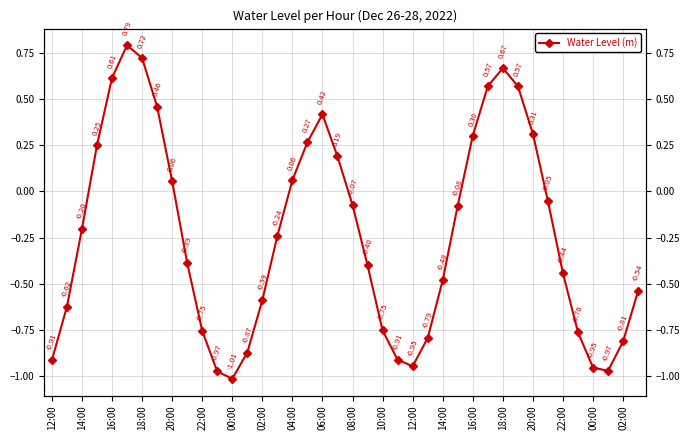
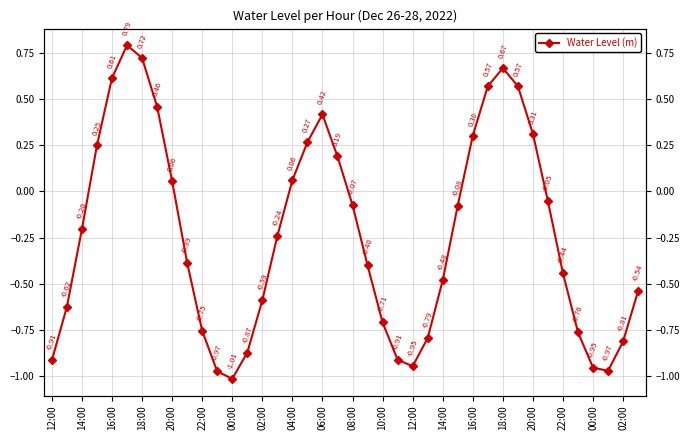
  {
    "04:00": 0.06,
    "06:00": 0.42,
    "08:00": -0.07,
-   "10:00": -0.75
+   "10:00": -0.71
  }
